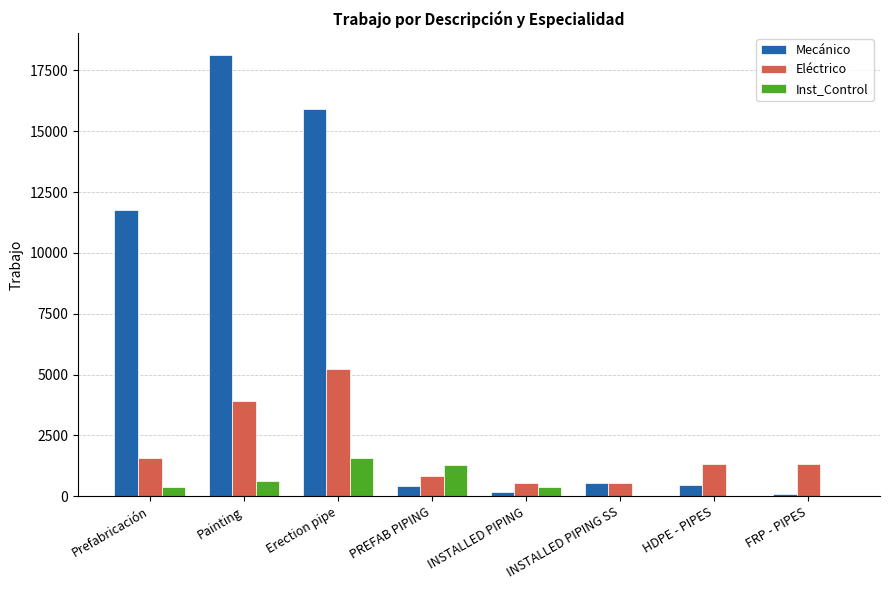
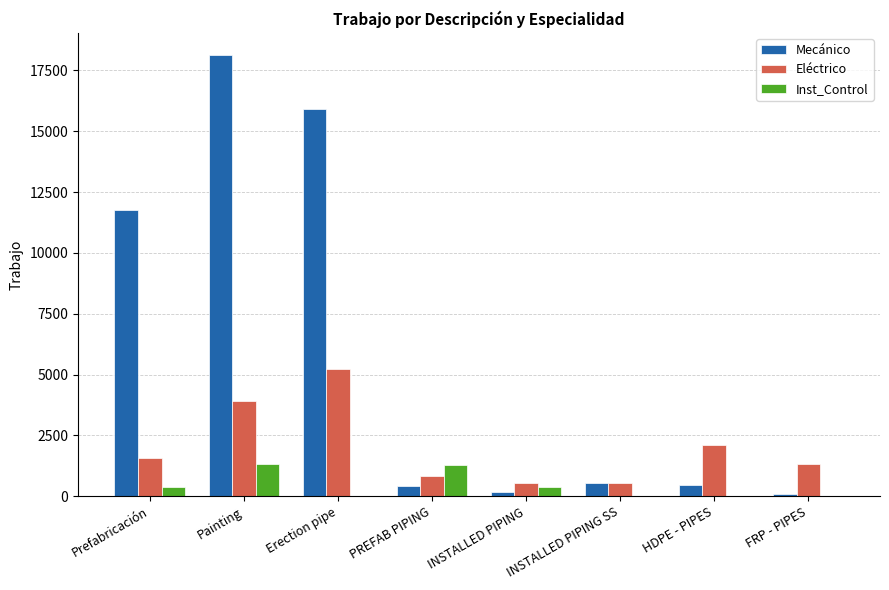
  {
    "Mecánico": {
      "Prefabricación": 11800,
      "Painting": 18100,
      "Erection pipe": 15900,
      "PREFAB PIPING": 400,
      "INSTALLED PIPING": 200,
      "INSTALLED PIPING SS": 500,
      "HDPE - PIPES": 500,
      "FRP - PIPES": 100
    },
    "Eléctrico": {
      "Prefabricación": 1600,
      "Painting": 3900,
      "Erection pipe": 5200,
      "PREFAB PIPING": 800,
      "INSTALLED PIPING": 500,
      "INSTALLED PIPING SS": 600,
-     "HDPE - PIPES": 1300,
+     "HDPE - PIPES": 2100,
      "FRP - PIPES": 1300
    },
    "Inst_Control": {
      "Prefabricación": 400,
-     "Painting": 600,
-     "Erection pipe": 1600,
+     "Painting": 1300,
+     "Erection pipe": 0,
      "PREFAB PIPING": 1300,
      "INSTALLED PIPING": 400,
      "INSTALLED PIPING SS": 0,
      "HDPE - PIPES": 0,
      "FRP - PIPES": 0
    }
  }
